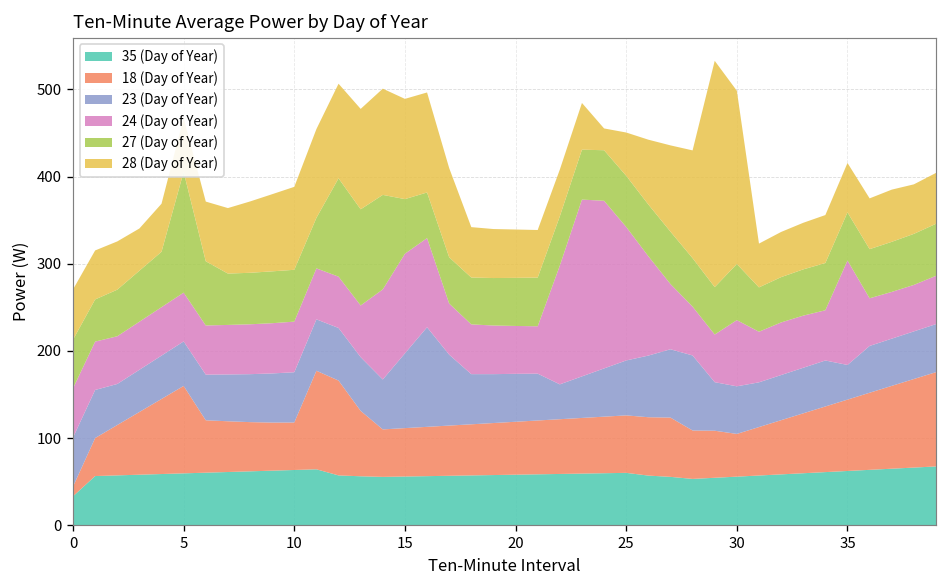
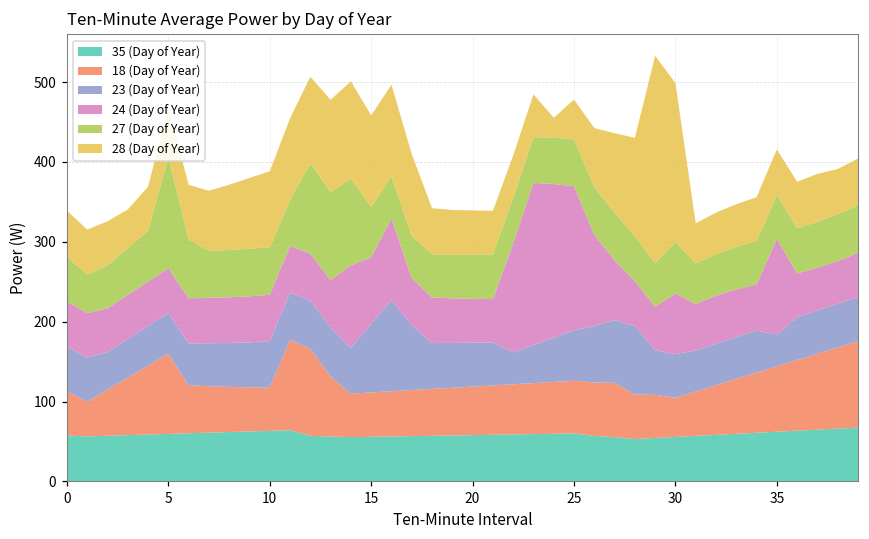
  {
    "35 (Day of Year)": {
-     "0": 30,
+     "0": 60,
      "5": 60,
      "10": 60,
      "15": 60,
      "20": 60,
      "25": 60,
      "30": 60,
      "35": 60
    },
    "18 (Day of Year)": {
-     "0": 10,
+     "0": 60,
      "5": 100,
      "10": 50,
      "15": 60,
      "20": 60,
      "25": 70,
      "30": 50,
      "35": 80
    },
    "23 (Day of Year)": {
      "0": 60,
      "5": 50,
      "10": 60,
      "15": 90,
      "20": 50,
      "25": 60,
      "30": 50,
      "35": 40
    },
    "24 (Day of Year)": {
      "0": 60,
      "5": 60,
      "10": 60,
-     "15": 110,
+     "15": 80,
      "20": 50,
-     "25": 150,
+     "25": 180,
      "30": 80,
      "35": 120
    },
    "27 (Day of Year)": {
      "0": 60,
      "5": 140,
      "10": 60,
      "15": 60,
      "20": 60,
      "25": 60,
      "30": 60,
      "35": 60
    },
    "28 (Day of Year)": {
      "0": 60,
      "10": 100,
      "15": 110,
      "20": 60,
      "25": 50,
      "30": 200,
      "35": 60
    }
  }
